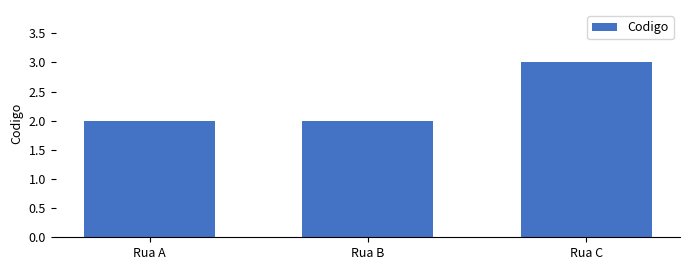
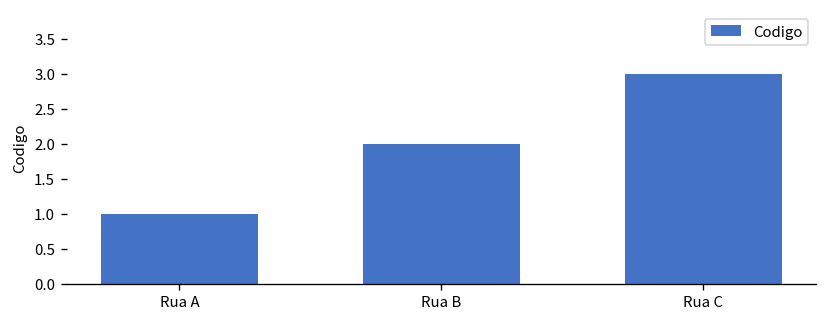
  {
-   "Rua A": 2,
+   "Rua A": 1,
    "Rua B": 2,
    "Rua C": 3
  }
